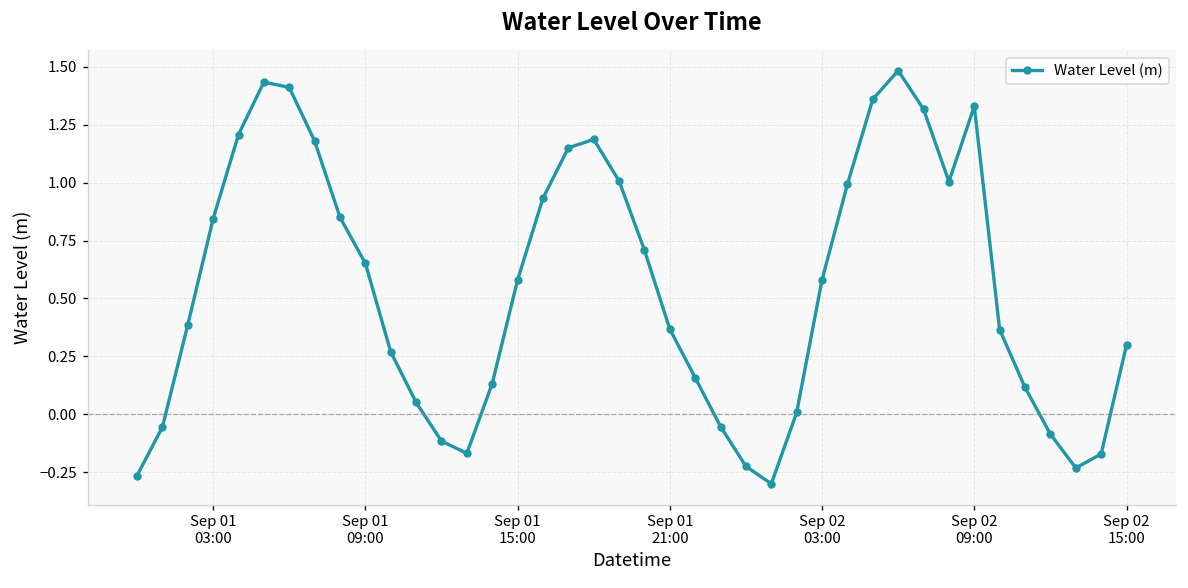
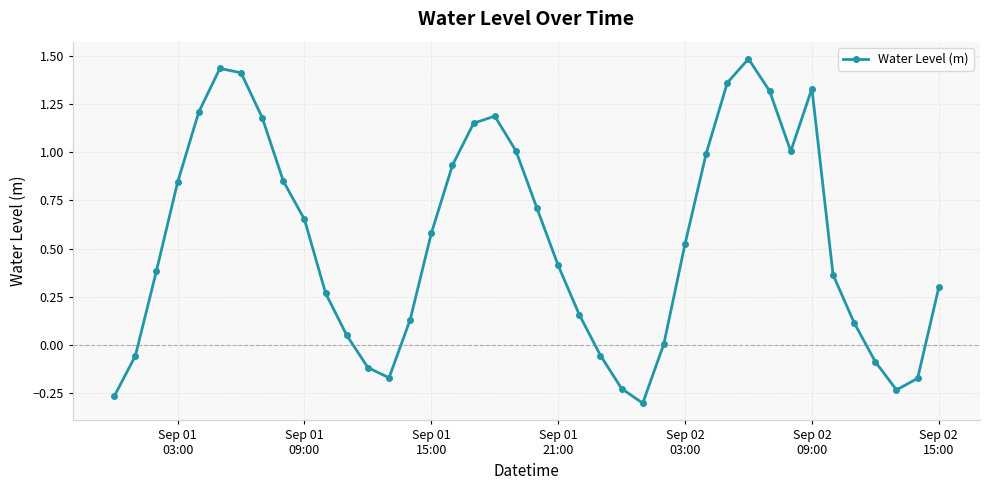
  {
    "Sep 01 03:00": 0.84,
    "Sep 01 09:00": 0.65,
    "Sep 01 15:00": 0.58,
-   "Sep 01 21:00": 0.37,
-   "Sep 02 03:00": 0.58,
+   "Sep 01 21:00": 0.41,
+   "Sep 02 03:00": 0.53,
    "Sep 02 09:00": 1.33,
    "Sep 02 15:00": 0.30
  }
